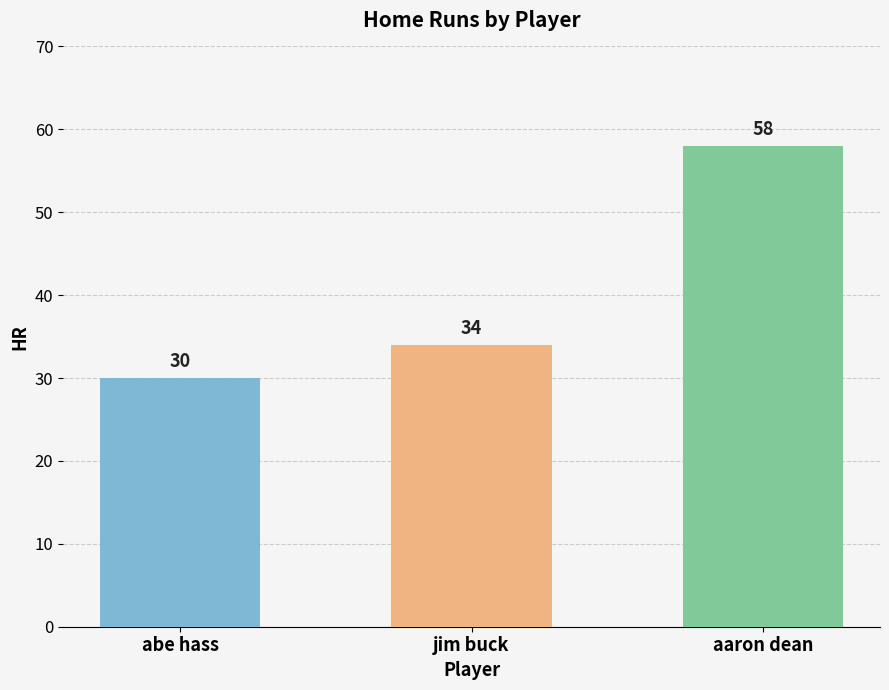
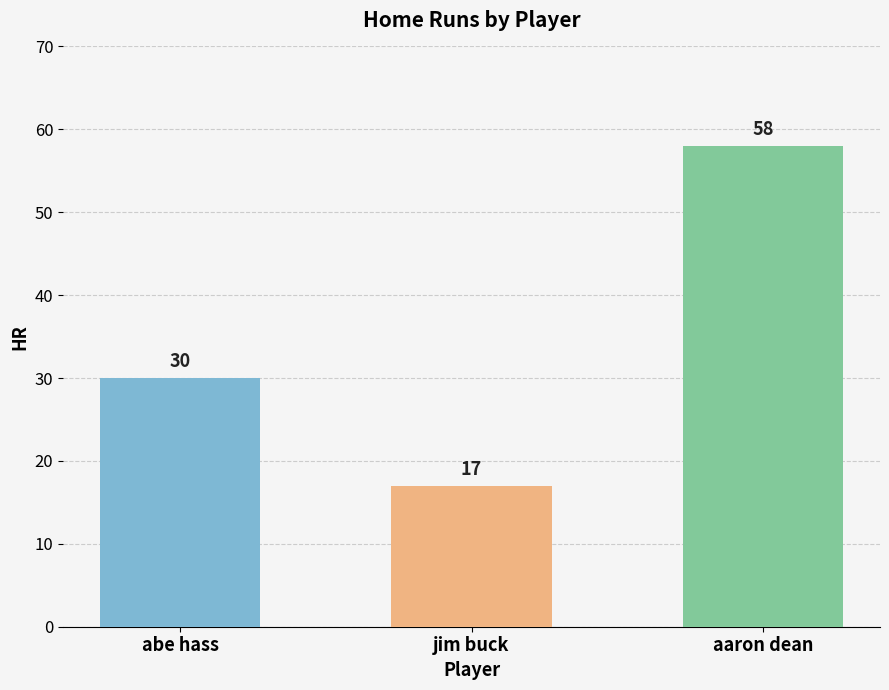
  {
    "abe hass": 30,
-   "jim buck": 34,
+   "jim buck": 17,
    "aaron dean": 58
  }
